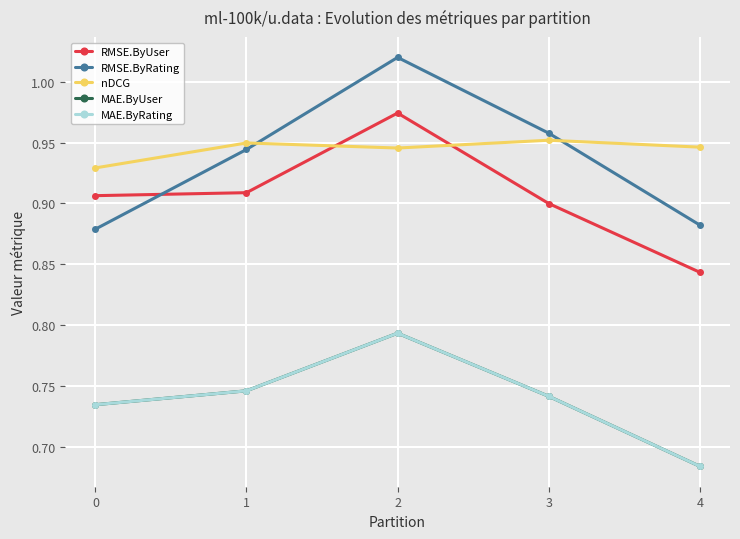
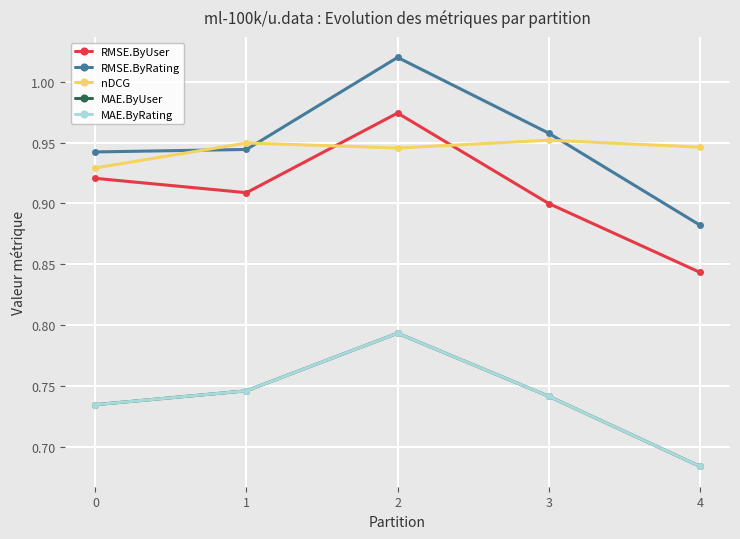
  {
    "RMSE.ByUser": {
-     "0": 0.906,
+     "0": 0.921,
      "1": 0.909,
      "2": 0.974,
      "3": 0.900,
      "4": 0.843
    },
    "RMSE.ByRating": {
-     "0": 0.879,
+     "0": 0.942,
      "1": 0.944,
      "2": 1.020,
      "3": 0.958,
      "4": 0.882
    },
    "nDCG": {
      "0": 0.929,
      "1": 0.950,
      "2": 0.946,
      "3": 0.952,
      "4": 0.946
    },
    "MAE.ByRating": {
      "0": 0.735,
      "1": 0.746,
      "2": 0.793,
      "3": 0.742,
      "4": 0.684
    }
  }
